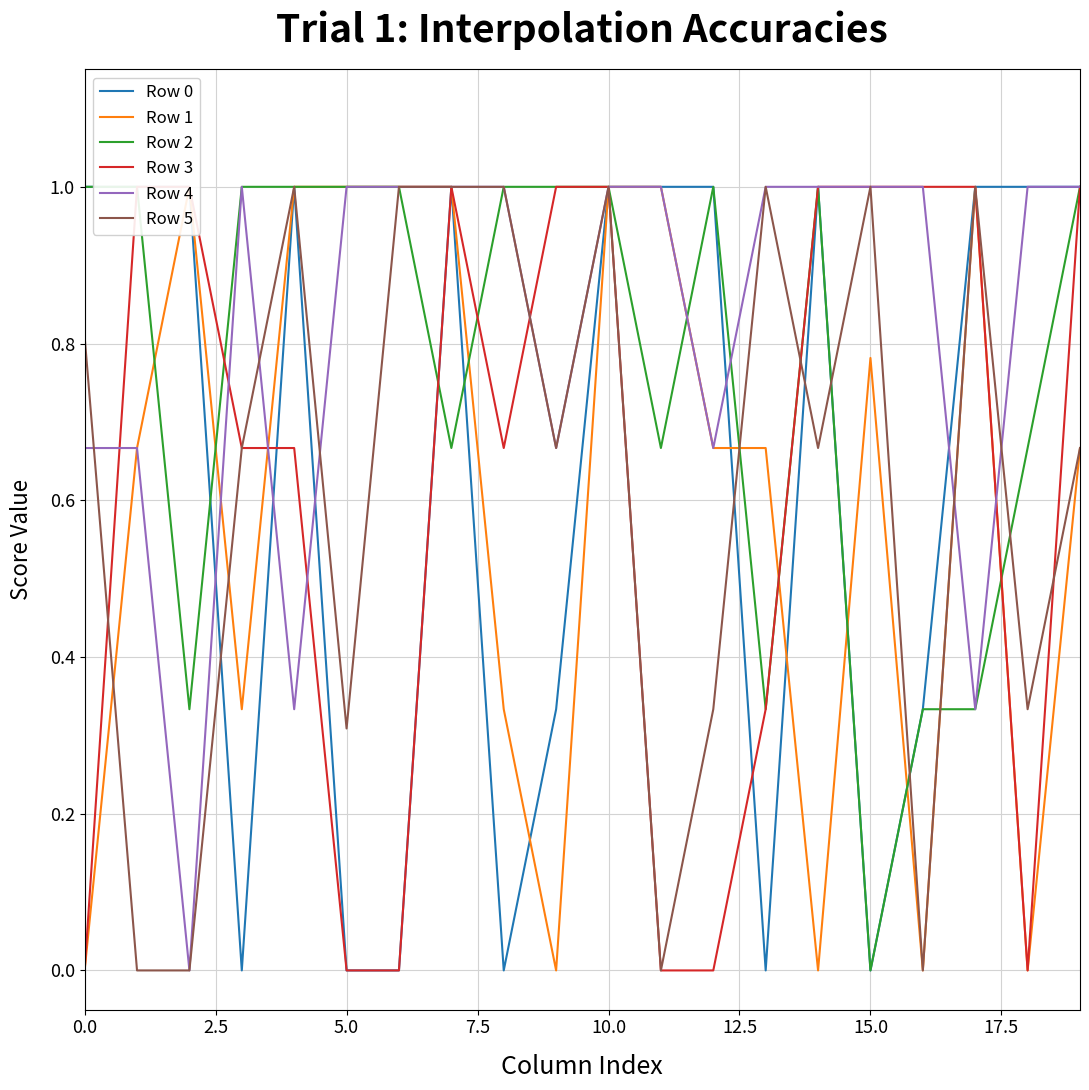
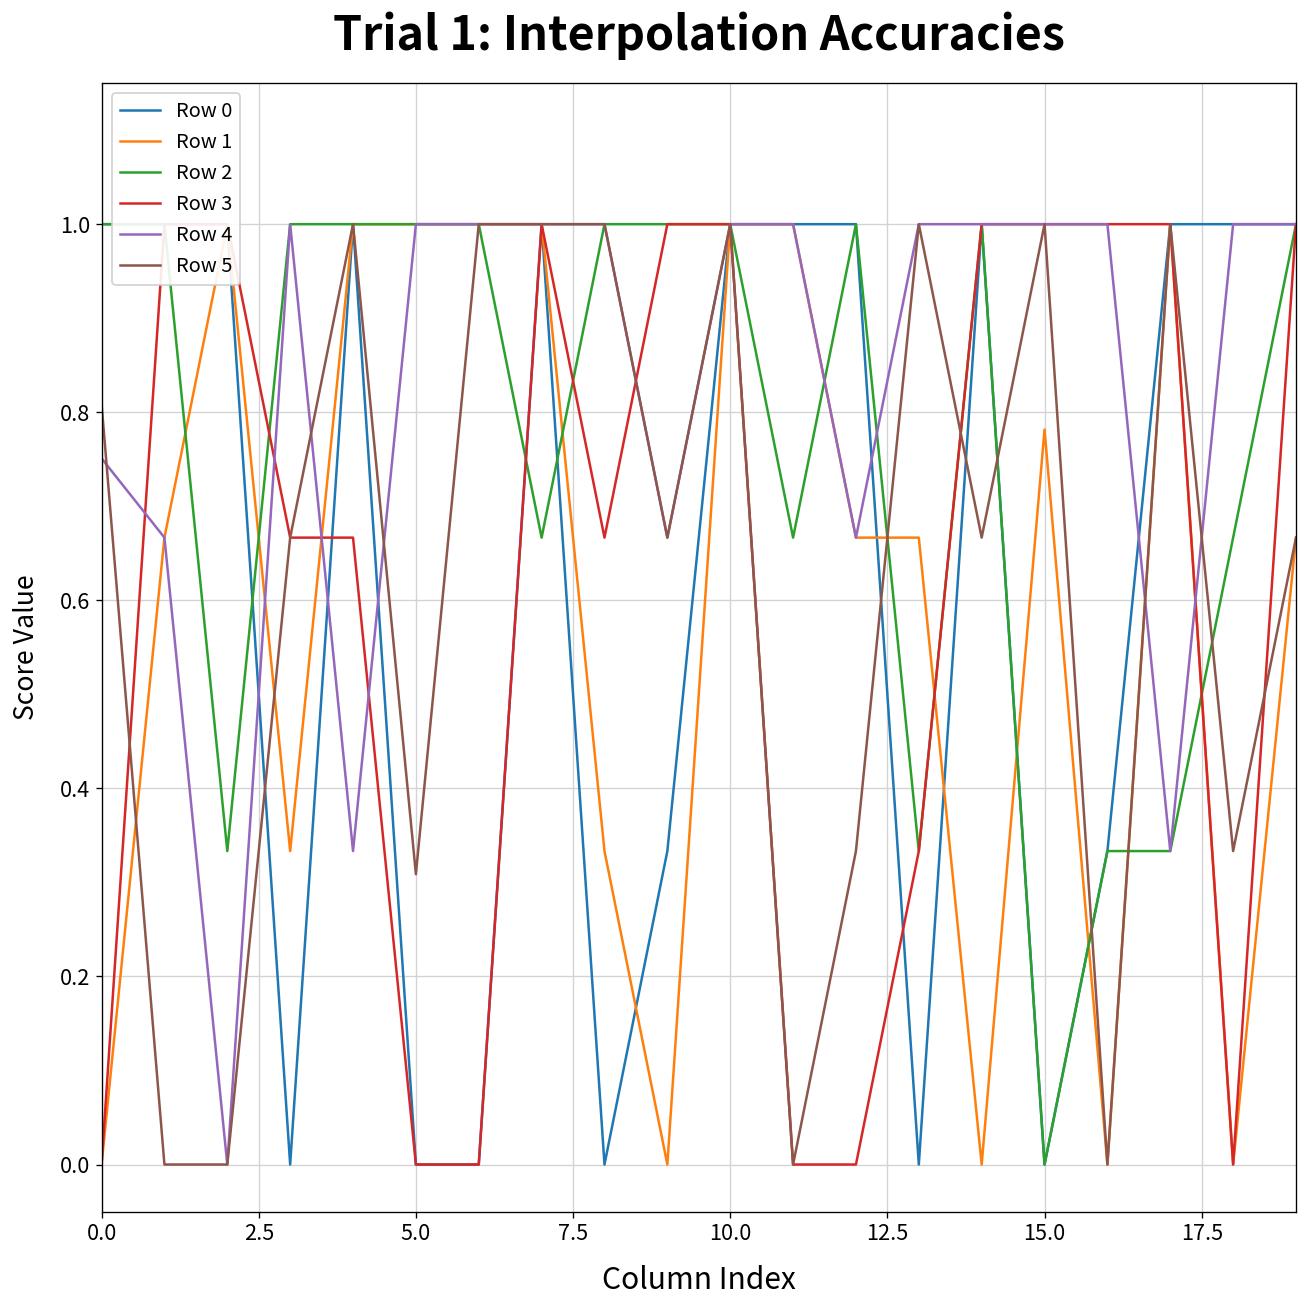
  {
    "Row 1": {
      "15.0": 0.78
    },
    "Row 4": {
-     "0.0": 0.67
+     "0.0": 0.75
    },
    "Row 5": {
      "0.0": 0.81,
      "5.0": 0.31
    }
  }
